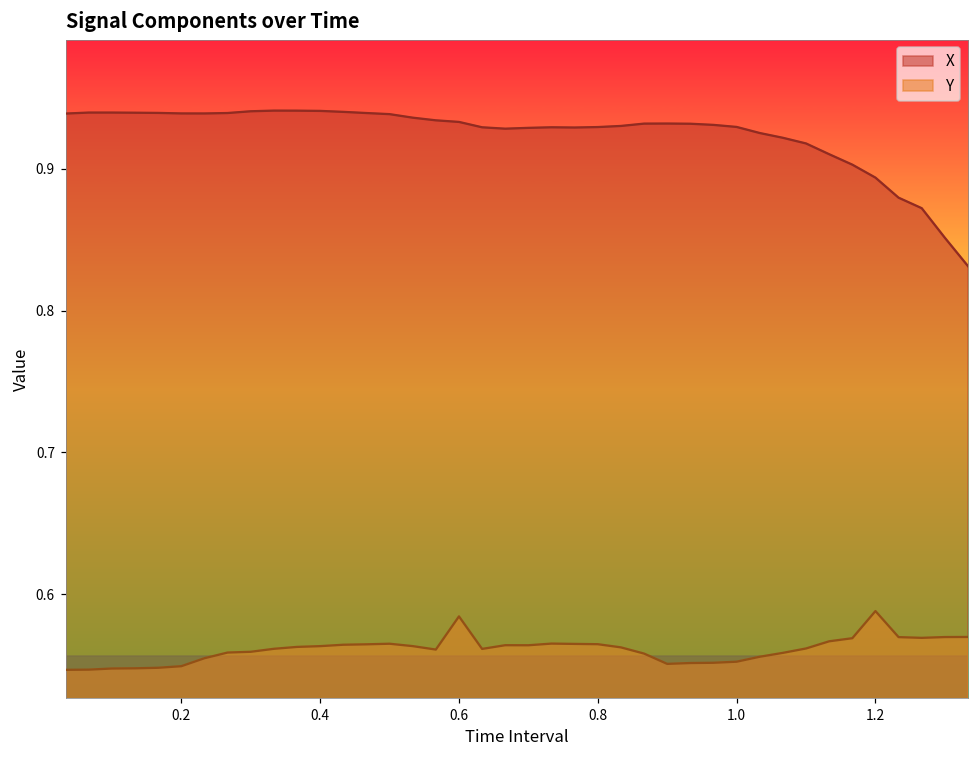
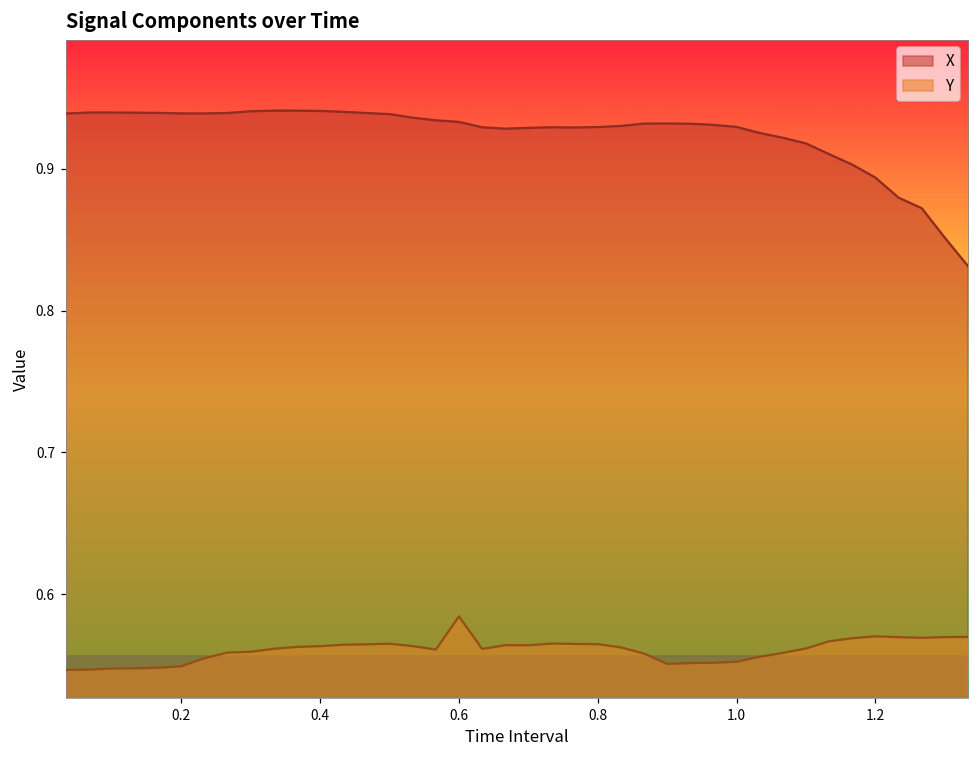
  {
    "X": {
      "0.2": 0.939,
      "0.4": 0.941,
      "0.6": 0.933,
      "0.8": 0.929,
      "1.0": 0.930,
      "1.2": 0.894
    },
    "Y": {
      "0.4": 0.563,
      "0.6": 0.584,
      "0.8": 0.565,
-     "1.2": 0.588
+     "1.2": 0.570
    }
  }
